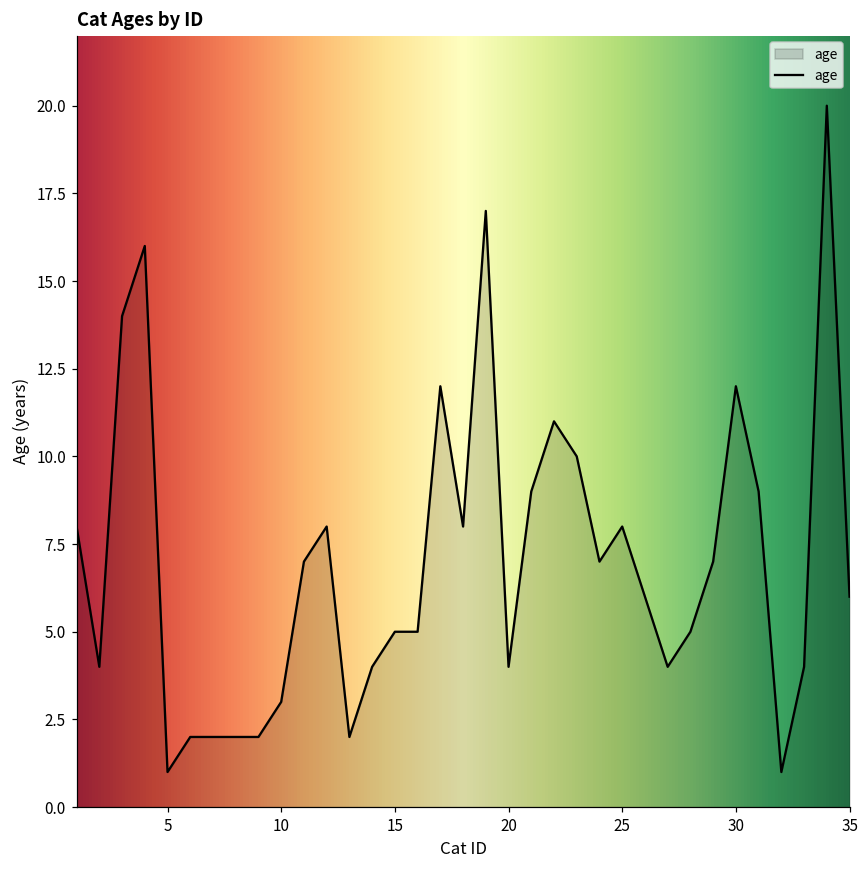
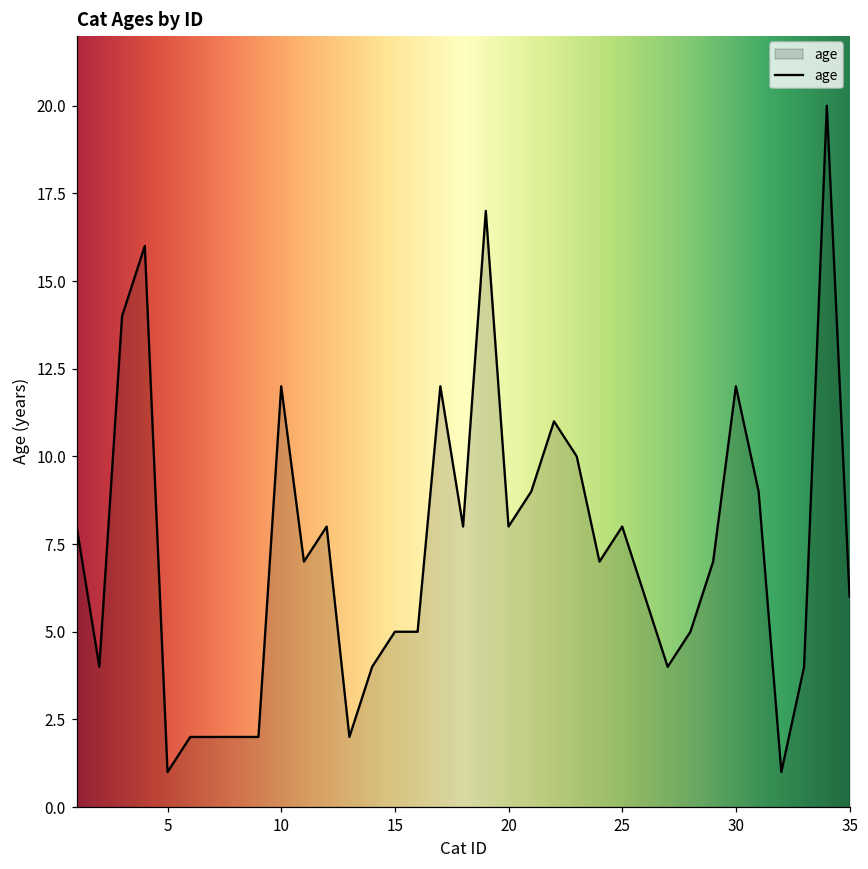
  {
    "5": 1,
-   "10": 3,
+   "10": 12,
    "15": 5,
-   "20": 4,
+   "20": 8,
    "25": 8,
    "30": 12,
    "35": 6
  }
